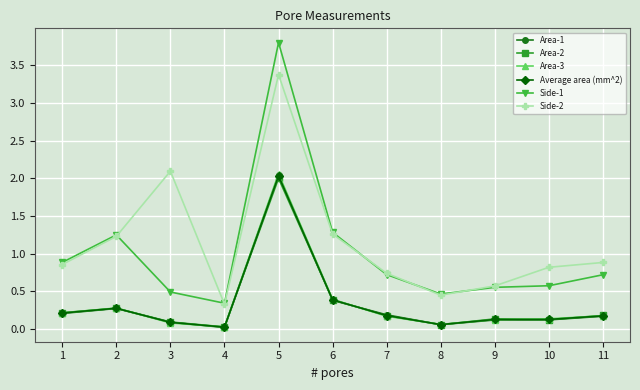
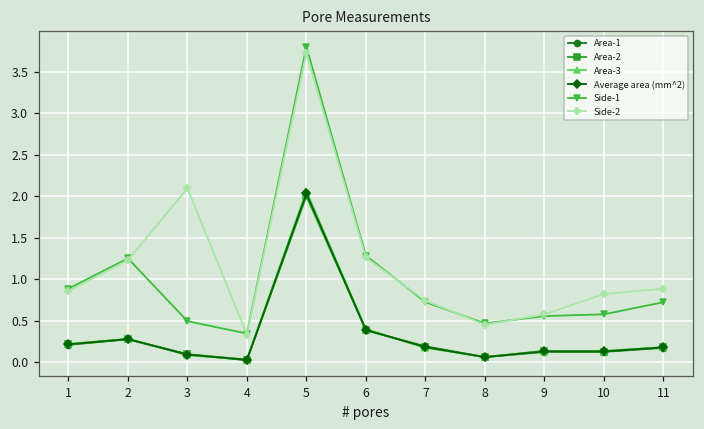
  {
    "Side-2": {
      "3": 2.1,
-     "5": 3.4,
+     "5": 3.7,
      "10": 0.8,
      "11": 0.9
    }
  }
